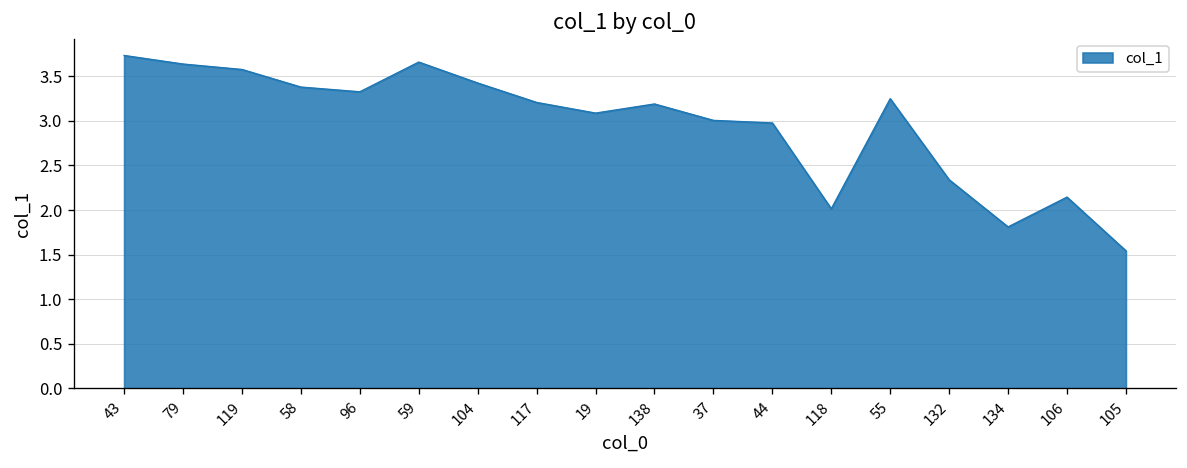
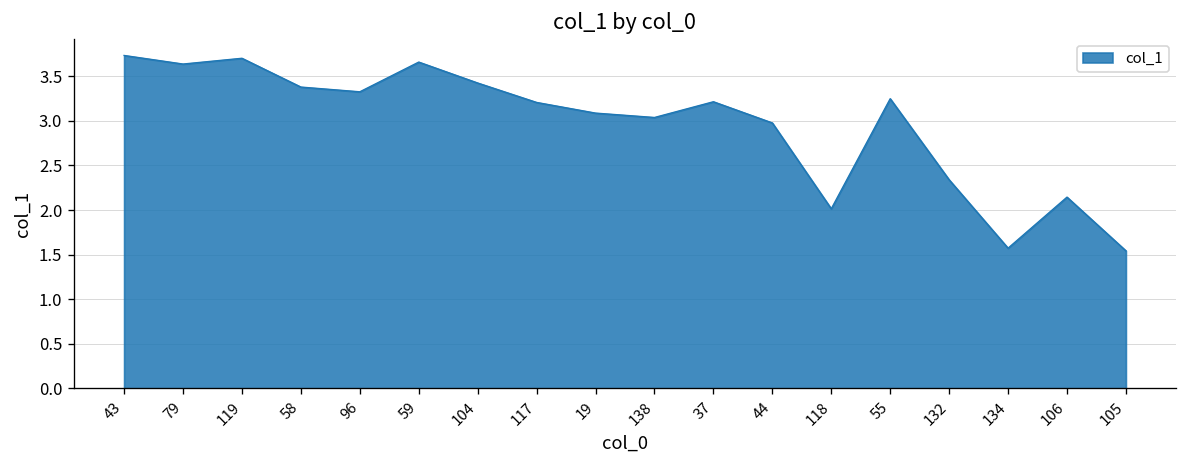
  {
    "43": 3.7,
    "79": 3.6,
-   "119": 3.6,
+   "119": 3.7,
    "58": 3.4,
    "96": 3.3,
    "59": 3.7,
    "104": 3.4,
    "117": 3.2,
    "19": 3.1,
-   "138": 3.2,
-   "37": 3.0,
+   "138": 3.0,
+   "37": 3.2,
    "44": 3.0,
    "118": 2.0,
    "55": 3.2,
    "132": 2.3,
-   "134": 1.8,
+   "134": 1.6,
    "106": 2.1,
    "105": 1.5
  }
